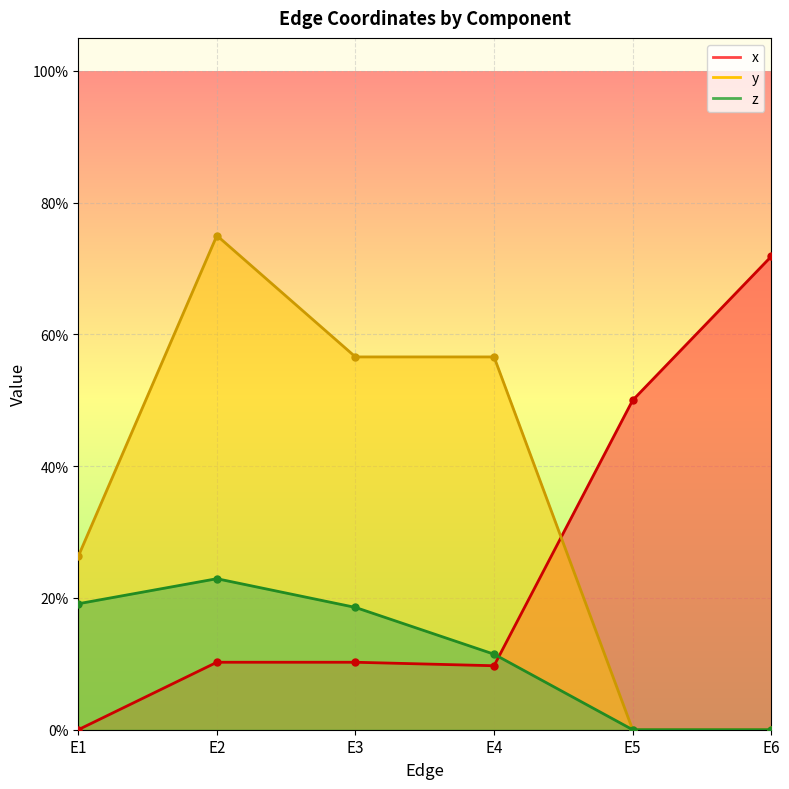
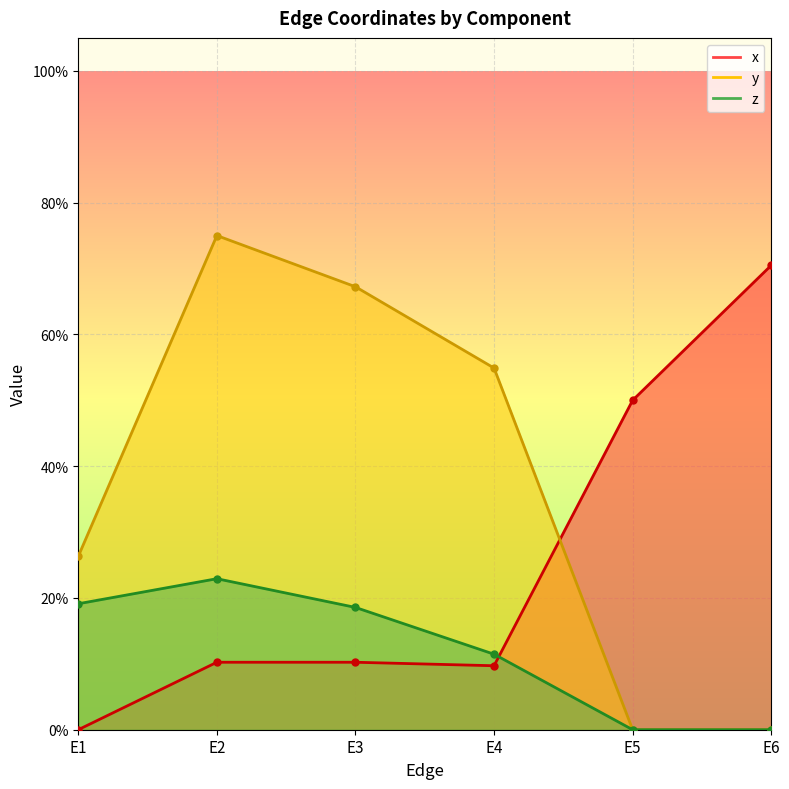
  {
    "x": {
      "E1": "0%",
      "E2": "10%",
      "E3": "10%",
      "E4": "10%",
      "E5": "50%",
-     "E6": "72%"
+     "E6": "70%"
    },
    "y": {
      "E1": "26%",
      "E2": "75%",
-     "E3": "57%",
-     "E4": "57%"
+     "E3": "67%",
+     "E4": "55%"
    },
    "z": {
      "E1": "19%",
      "E2": "23%",
      "E3": "19%",
      "E4": "11%"
    }
  }
